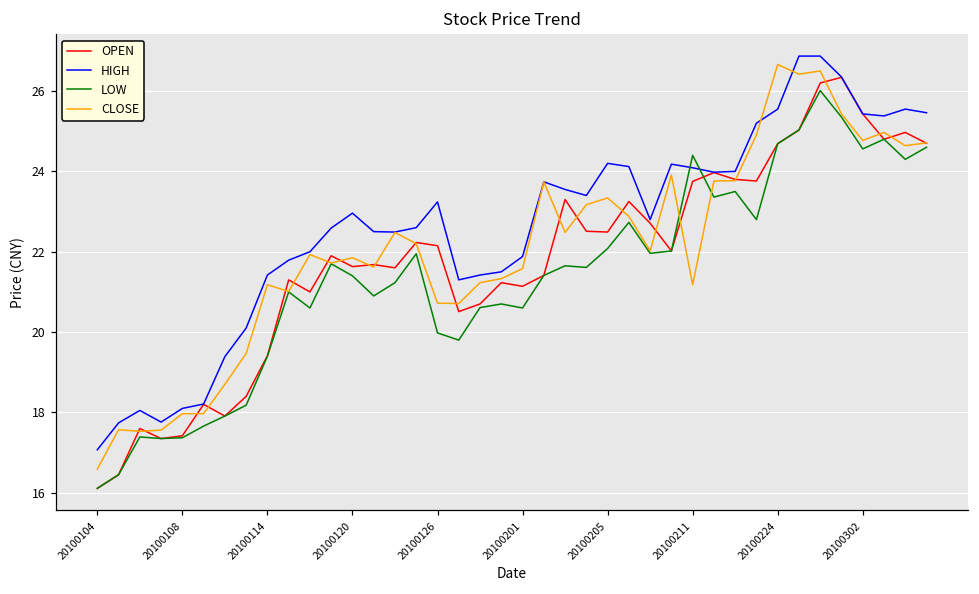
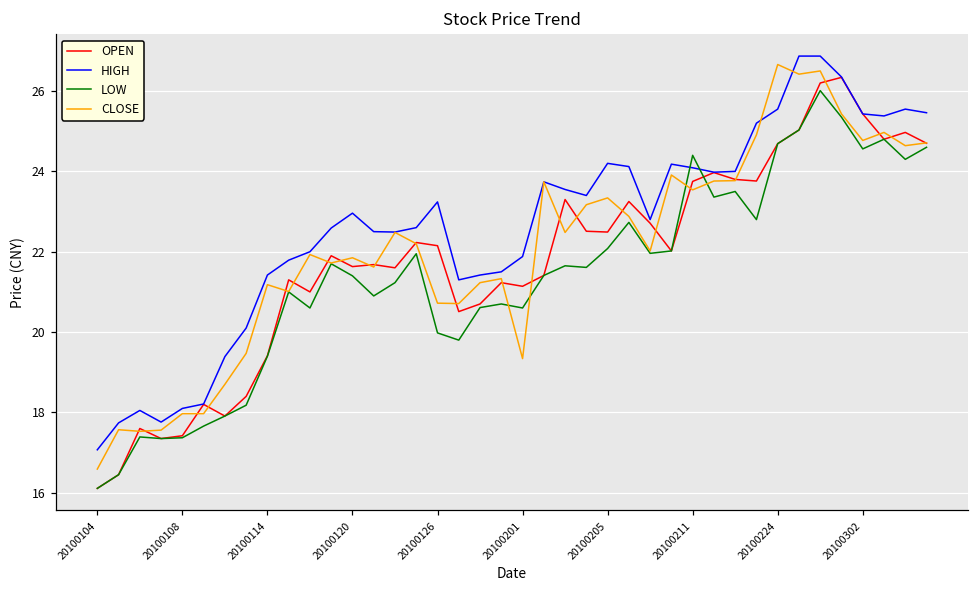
  {
    "OPEN": {
      "20100120": 21.6,
      "20100126": 22.2,
      "20100201": 21.1,
      "20100205": 22.5,
      "20100211": 23.8
    },
    "HIGH": {
      "20100104": 17.1,
      "20100108": 18.1,
      "20100114": 21.4,
      "20100120": 23.0,
      "20100126": 23.2,
      "20100201": 21.9,
      "20100205": 24.2,
      "20100211": 24.1,
      "20100224": 25.6
    },
    "LOW": {
      "20100120": 21.4,
      "20100126": 20.0,
      "20100201": 20.6,
      "20100205": 22.1,
      "20100211": 24.4,
      "20100302": 24.6
    },
    "CLOSE": {
      "20100104": 16.6,
      "20100108": 18.0,
      "20100114": 21.2,
      "20100120": 21.9,
      "20100126": 20.7,
-     "20100201": 21.6,
+     "20100201": 19.3,
      "20100205": 23.3,
-     "20100211": 21.2,
+     "20100211": 23.5,
      "20100224": 26.7,
      "20100302": 24.8
    }
  }
